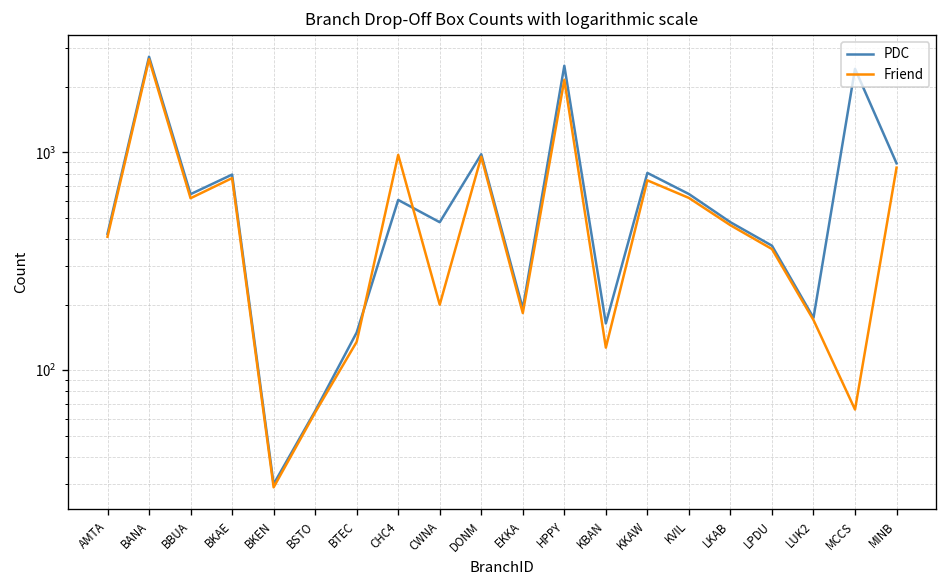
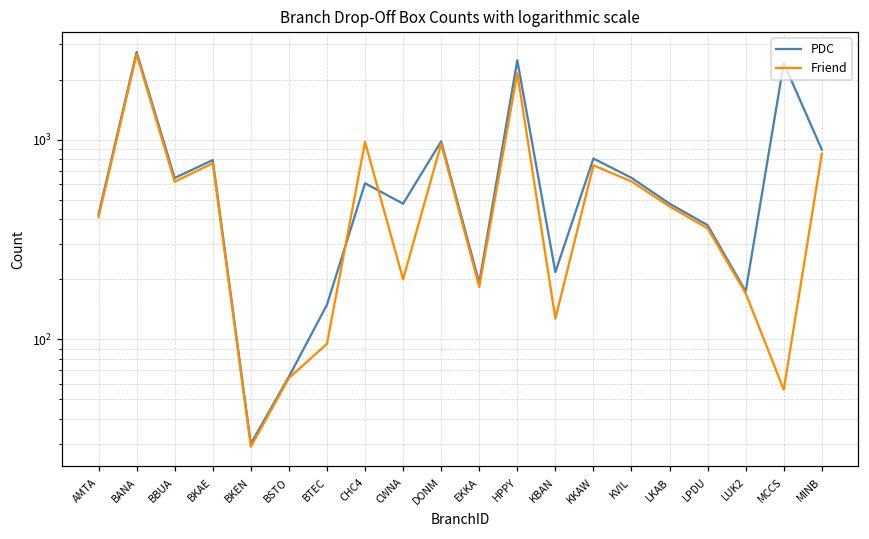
  {
    "PDC": {
      "BBUA": 640,
      "BKAE": 800,
      "BKEN": 30,
      "BTEC": 150,
      "CHC4": 610,
      "CWNA": 480,
      "EKKA": 190,
      "HPPY": 2500,
-     "KBAN": 160,
+     "KBAN": 220,
      "KKAW": 800,
      "KVIL": 640,
      "LPDU": 370,
      "MINB": 900
    },
    "Friend": {
      "BBUA": 620,
      "BKAE": 760,
      "BKEN": 29,
-     "BTEC": 140,
+     "BTEC": 100,
      "CHC4": 1000,
      "CWNA": 200,
      "EKKA": 180,
      "HPPY": 2200,
      "KBAN": 130,
      "KKAW": 740,
      "KVIL": 620,
      "LPDU": 360,
-     "MCCS": 66,
+     "MCCS": 56,
      "MINB": 900
    }
  }
